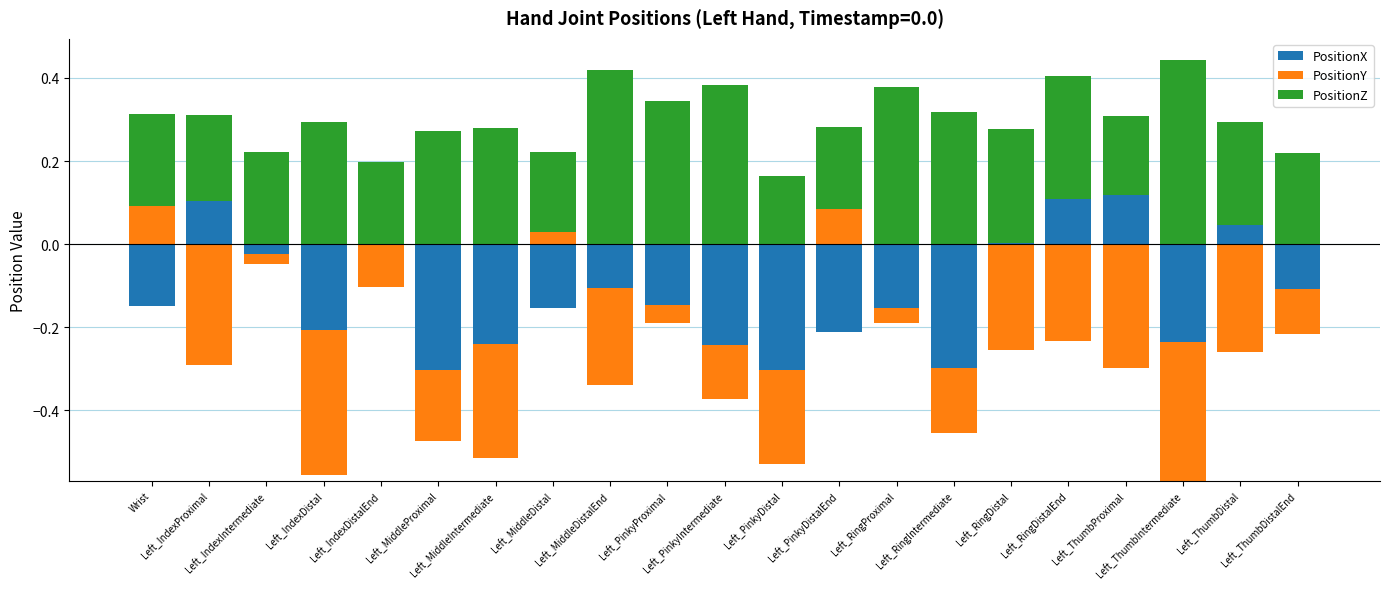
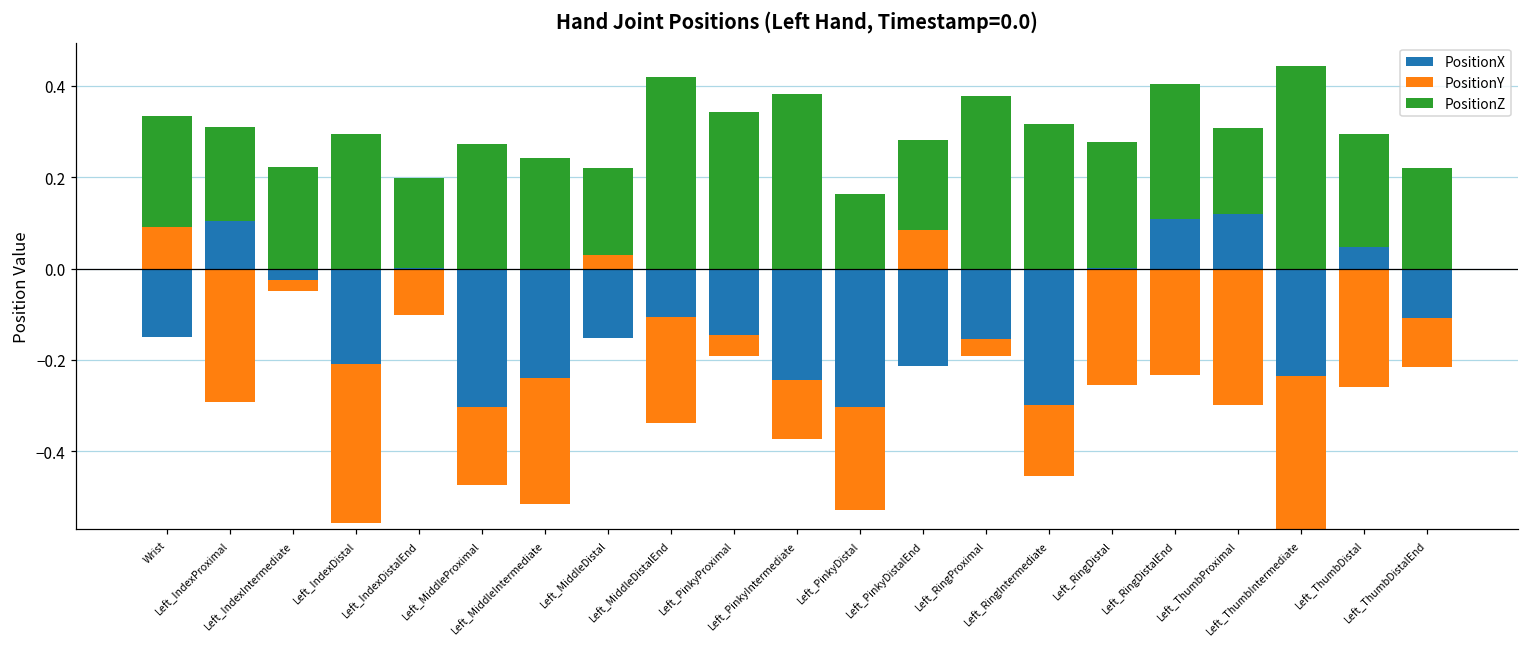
  {
    "PositionZ": {
-     "Wrist": 0.22,
+     "Wrist": 0.24,
      "Left_IndexProximal": 0.21,
      "Left_IndexIntermediate": 0.22,
      "Left_IndexDistal": 0.29,
      "Left_IndexDistalEnd": 0.20,
      "Left_MiddleProximal": 0.27,
-     "Left_MiddleIntermediate": 0.28,
+     "Left_MiddleIntermediate": 0.24,
      "Left_MiddleDistal": 0.19,
      "Left_MiddleDistalEnd": 0.42,
      "Left_PinkyProximal": 0.34,
      "Left_PinkyIntermediate": 0.38,
      "Left_PinkyDistal": 0.16,
      "Left_PinkyDistalEnd": 0.20,
      "Left_RingProximal": 0.38,
      "Left_RingIntermediate": 0.32,
      "Left_RingDistal": 0.28,
      "Left_RingDistalEnd": 0.30,
      "Left_ThumbProximal": 0.19,
      "Left_ThumbIntermediate": 0.44,
      "Left_ThumbDistal": 0.25,
      "Left_ThumbDistalEnd": 0.22
    }
  }
